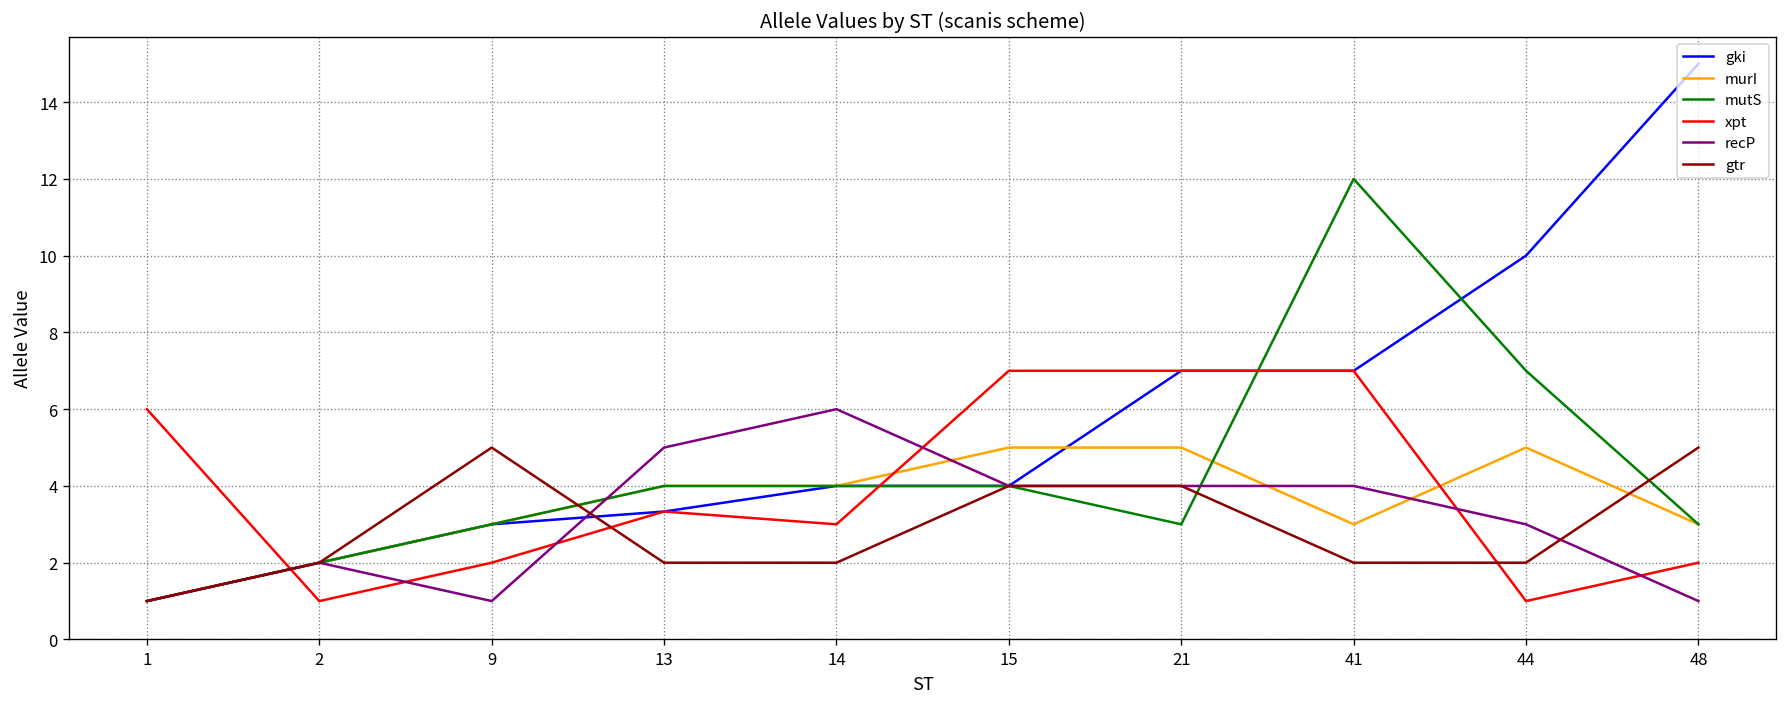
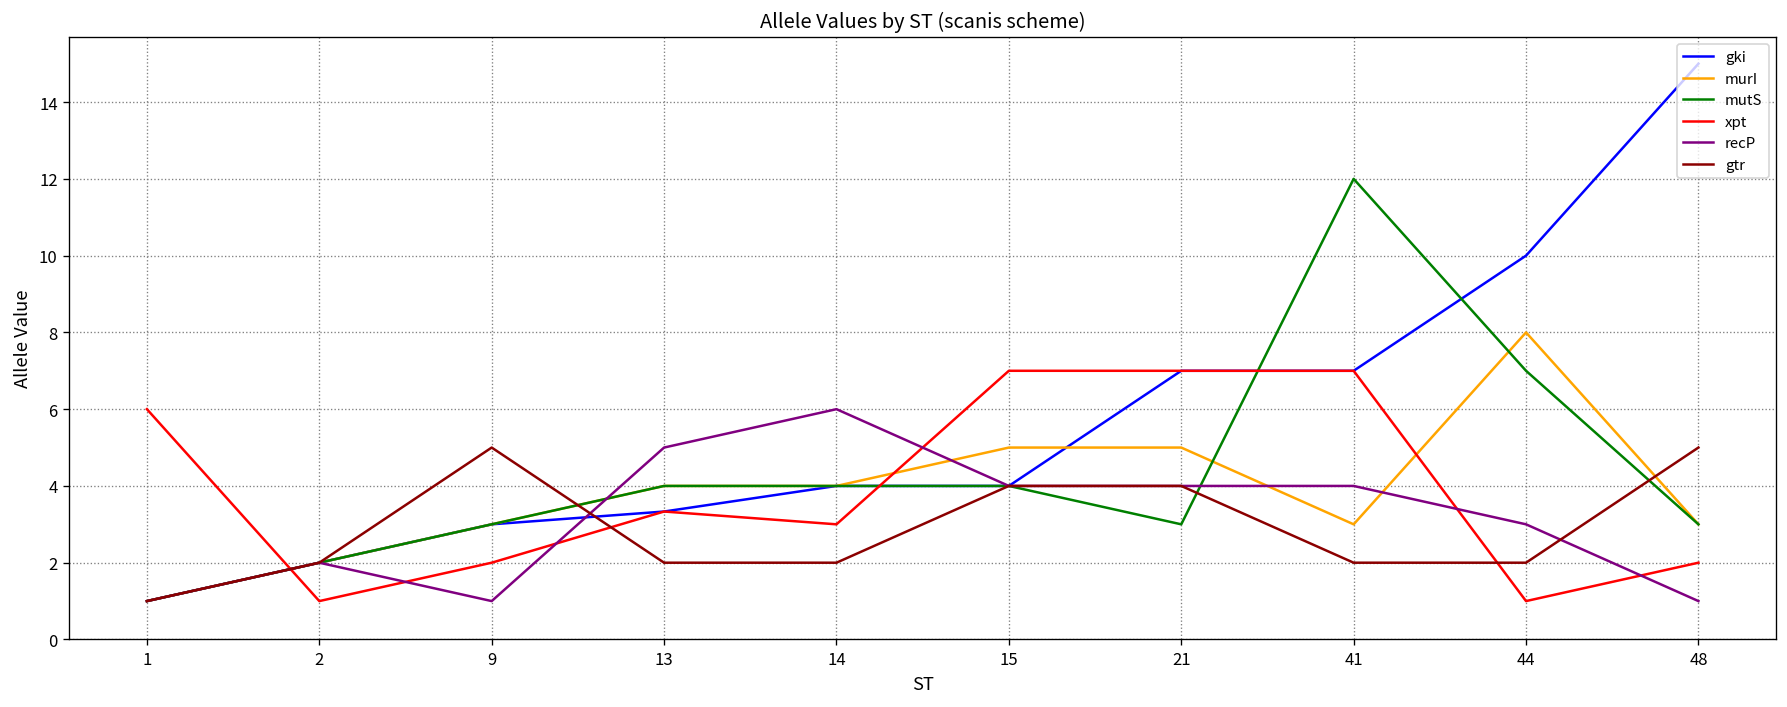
  {
    "gki": {
      "44": 10
    },
    "murI": {
      "15": 5,
      "21": 5,
      "41": 3,
-     "44": 5
+     "44": 8
    },
    "mutS": {
      "21": 3,
      "41": 12,
      "44": 7
    },
    "xpt": {
      "1": 6,
      "2": 1,
      "9": 2,
      "14": 3,
      "15": 7,
      "44": 1,
      "48": 2
    },
    "recP": {
      "9": 1,
      "13": 5,
      "14": 6,
      "41": 4,
      "44": 3,
      "48": 1
    },
    "gtr": {
      "9": 5,
      "13": 2,
      "14": 2,
      "41": 2,
      "44": 2,
      "48": 5
    }
  }
